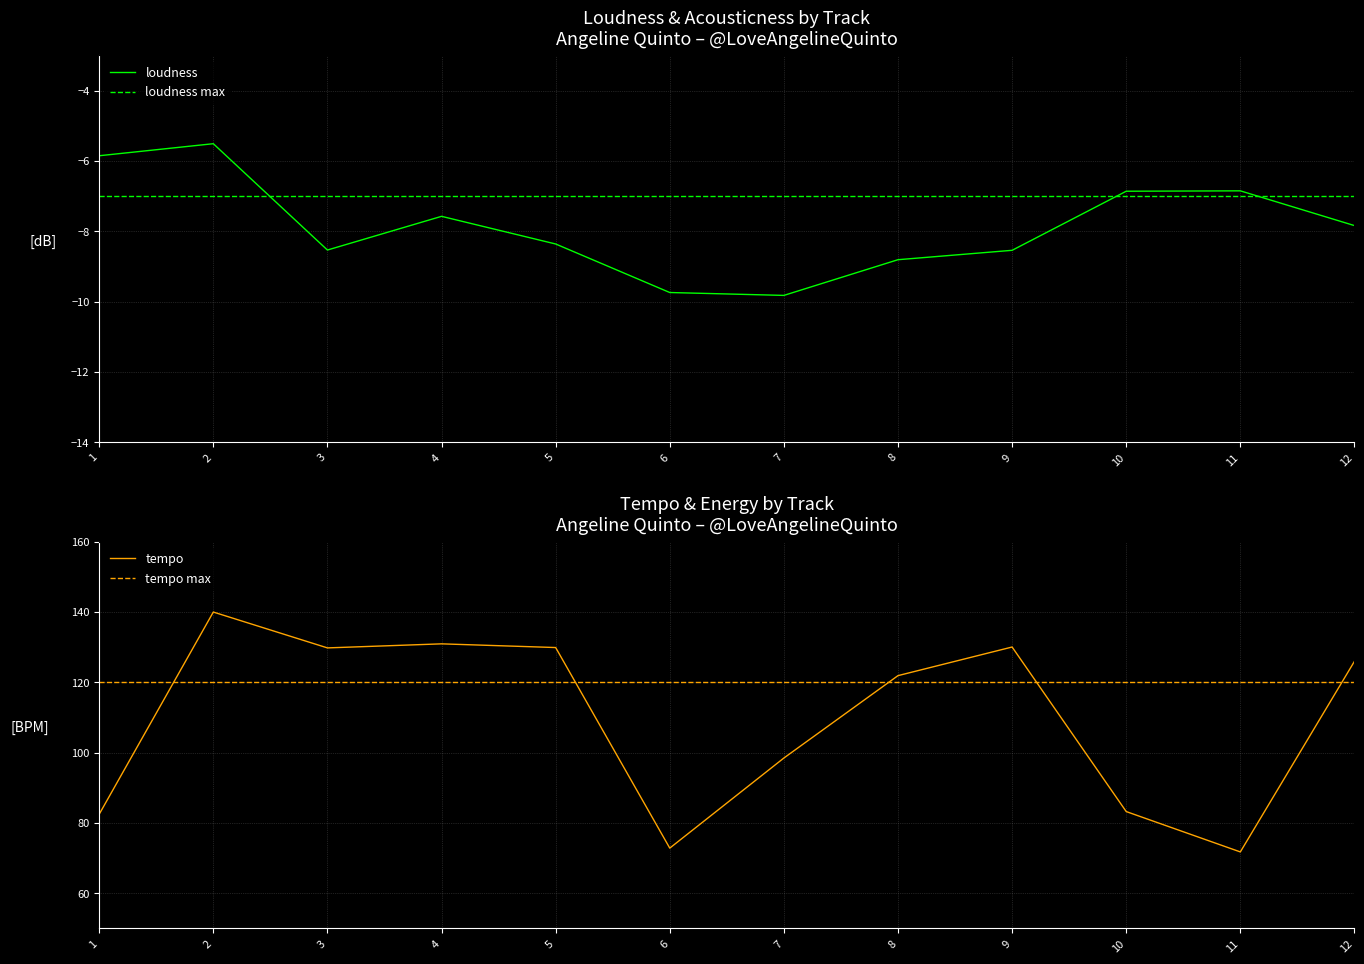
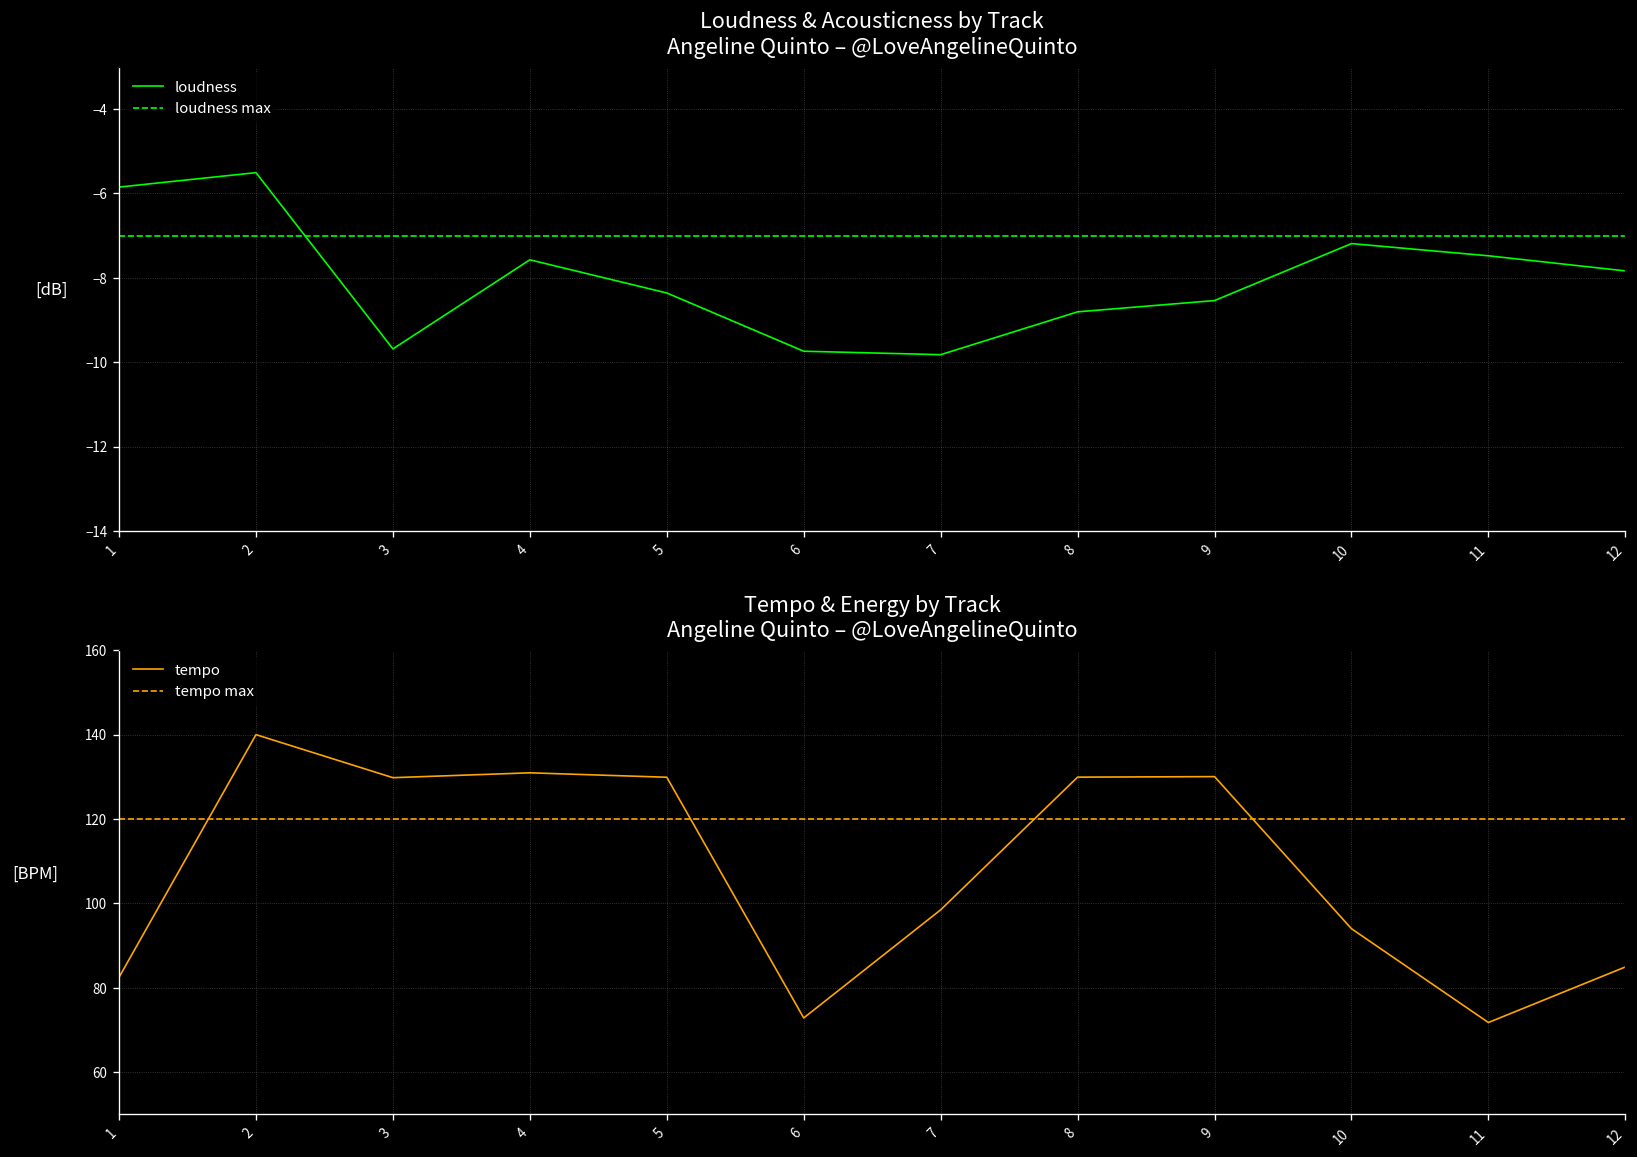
  {
    "Loudness & Acousticness by Track Angeline Quinto – @LoveAngelineQuinto": {
      "1": -5.9,
      "2": -5.5,
-     "3": -8.5,
+     "3": -9.7,
      "4": -7.6,
      "5": -8.4,
      "6": -9.7,
      "7": -9.8,
      "8": -8.8,
      "9": -8.5,
-     "10": -6.9,
-     "11": -6.8,
+     "10": -7.2,
+     "11": -7.5,
      "12": -7.8
    },
    "Tempo & Energy by Track Angeline Quinto – @LoveAngelineQuinto": {
      "1": 82,
      "2": 140,
      "3": 130,
      "4": 131,
      "5": 130,
      "6": 73,
      "7": 98,
-     "8": 122,
+     "8": 130,
      "9": 130,
-     "10": 83,
+     "10": 94,
      "11": 72,
-     "12": 126
+     "12": 85
    }
  }
